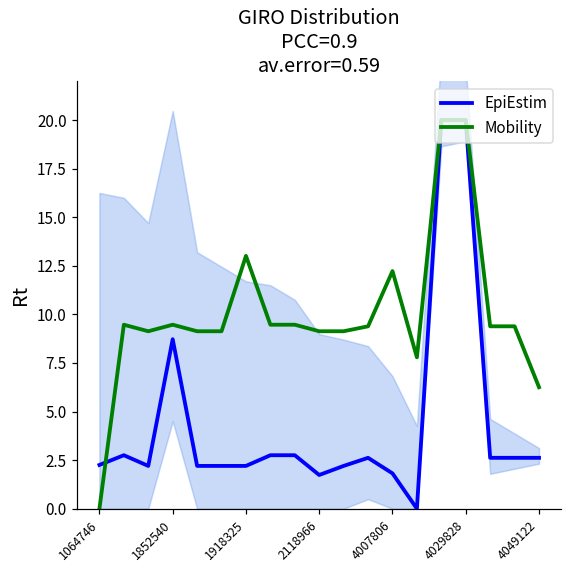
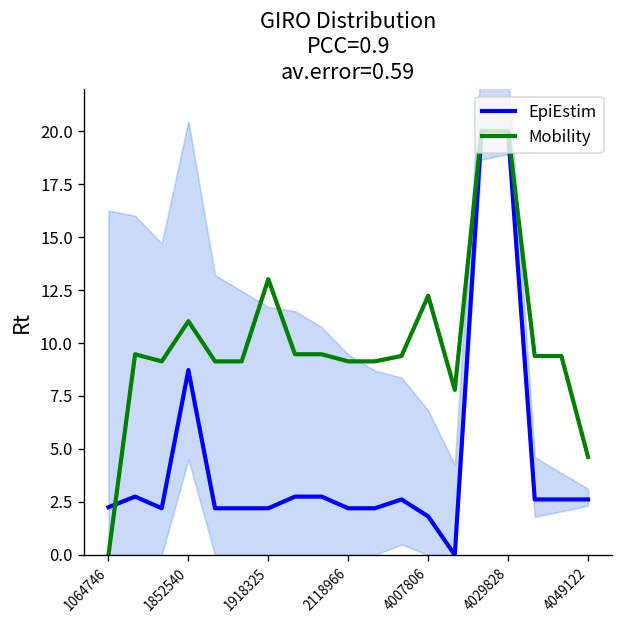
  {
    "EpiEstim": {
      "1064746": 2.3,
      "1852540": 8.7,
      "1918325": 2.2,
-     "2118966": 1.7,
+     "2118966": 2.2,
      "4007806": 1.8,
      "4049122": 2.6
    },
    "Mobility": {
      "1064746": 0.0,
-     "1852540": 9.5,
+     "1852540": 11.0,
      "1918325": 13.0,
      "2118966": 9.1,
      "4007806": 12.2,
-     "4049122": 6.3
+     "4049122": 4.6
    }
  }
